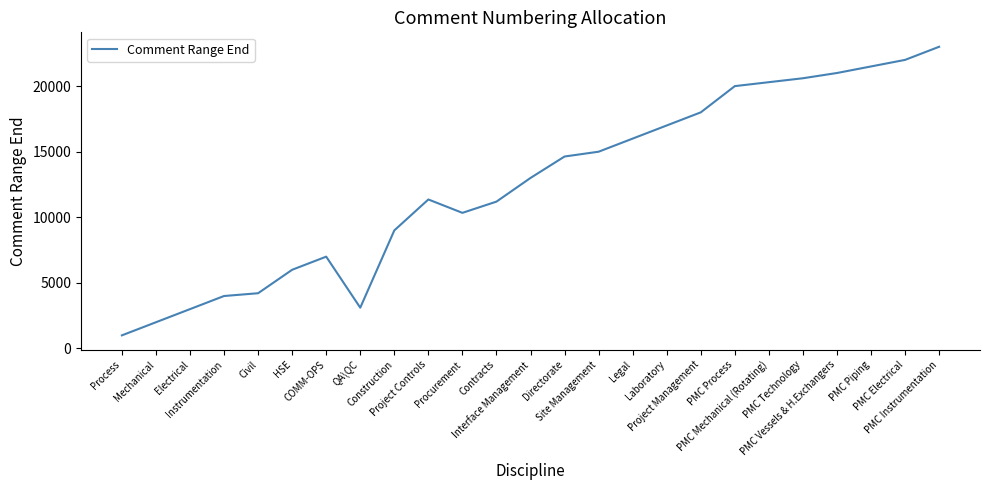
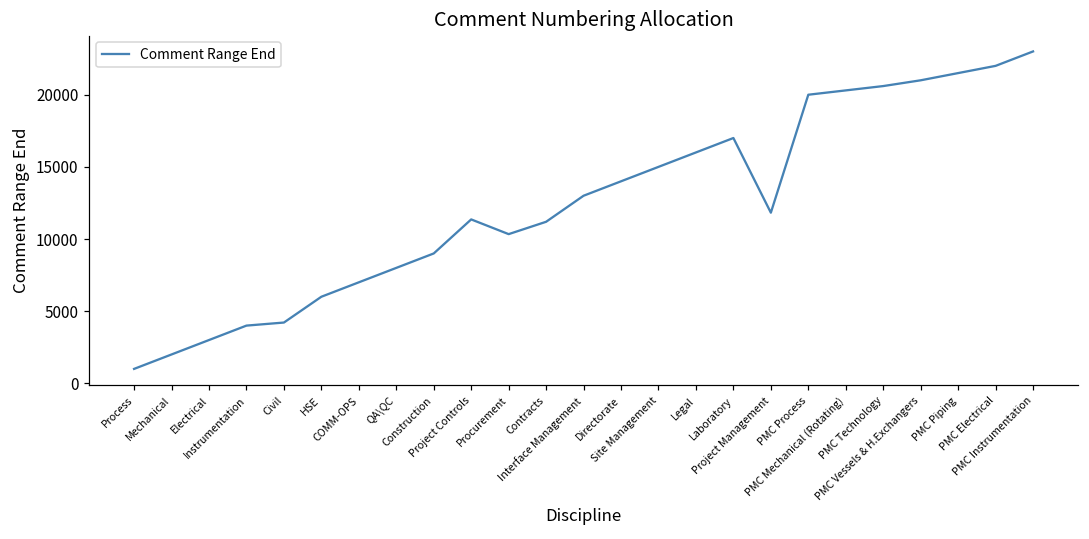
  {
    "Process": 1000,
    "Mechanical": 2000,
    "Electrical": 3000,
    "Instrumentation": 4000,
    "Civil": 4200,
    "HSE": 6000,
    "COMM-OPS": 7000,
-   "QA\\QC": 3100,
+   "QA\\QC": 8000,
    "Construction": 9000,
    "Project Controls": 11400,
    "Procurement": 10300,
    "Contracts": 11200,
    "Interface Management": 13000,
-   "Directorate": 14600,
+   "Directorate": 14000,
    "Site Management": 15000,
    "Legal": 16000,
    "Laboratory": 17000,
-   "Project Management": 18000,
+   "Project Management": 11800,
    "PMC Process": 20000,
    "PMC Mechanical (Rotating)": 20300,
    "PMC Technology": 20600,
    "PMC Vessels & H.Exchangers": 21000,
    "PMC Piping": 21500,
    "PMC Electrical": 22000,
    "PMC Instrumentation": 23000
  }
